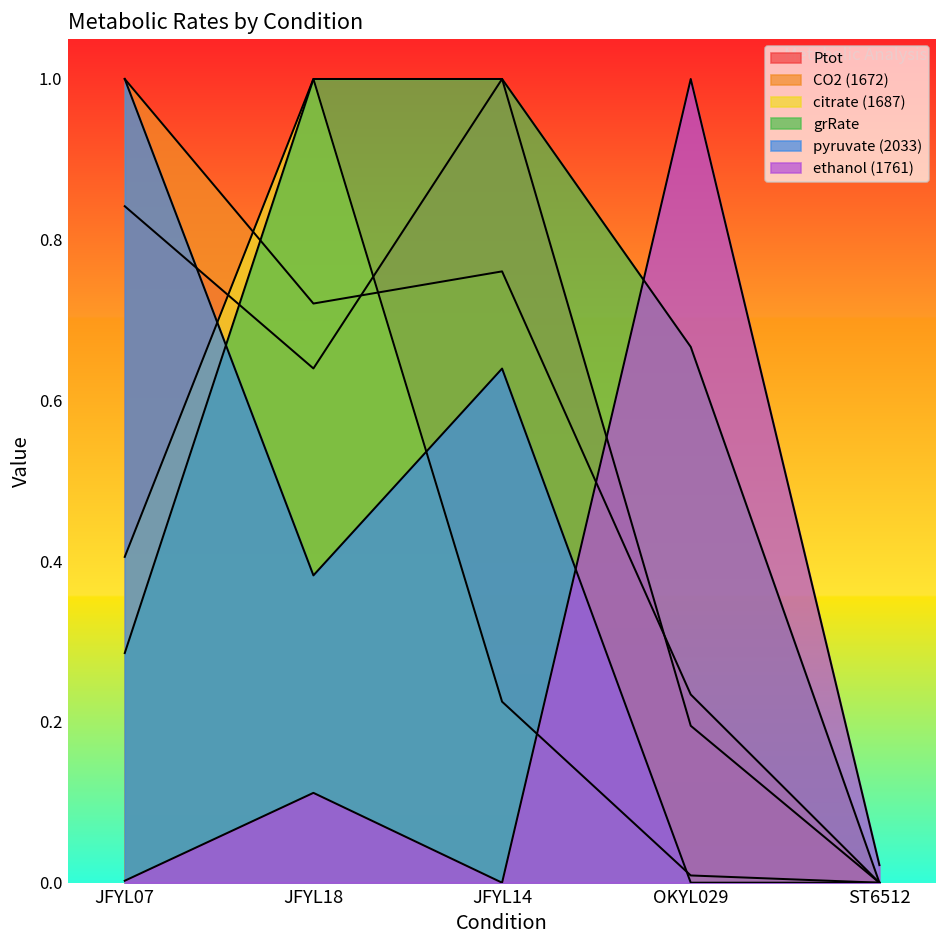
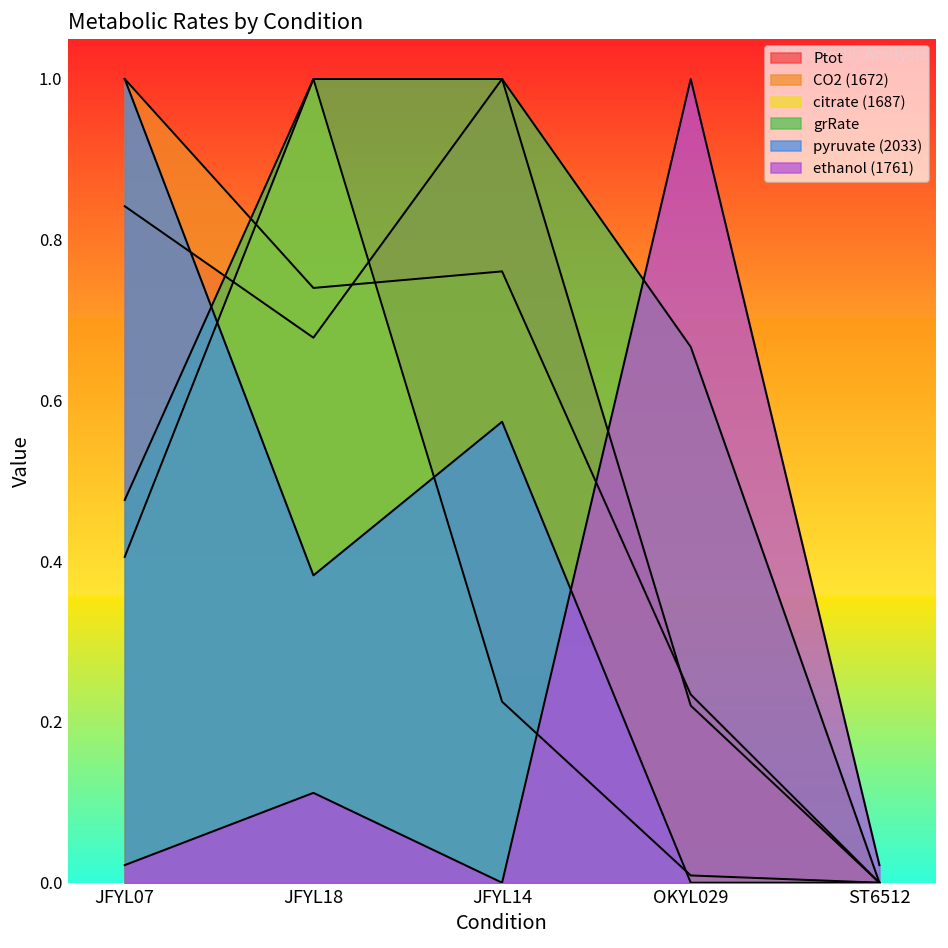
  {
    "Ptot": {
      "JFYL07": 0.84,
-     "JFYL18": 0.64,
-     "OKYL029": 0.20
+     "JFYL18": 0.68,
+     "OKYL029": 0.22
    },
    "CO2 (1672)": {
-     "JFYL18": 0.72,
+     "JFYL18": 0.74,
      "JFYL14": 0.76,
      "OKYL029": 0.23
    },
    "citrate (1687)": {
      "JFYL07": 0.41,
      "JFYL14": 0.23,
      "OKYL029": 0.01
    },
    "grRate": {
-     "JFYL07": 0.29,
+     "JFYL07": 0.48,
      "OKYL029": 0.67
    },
    "pyruvate (2033)": {
      "JFYL18": 0.38,
-     "JFYL14": 0.64,
+     "JFYL14": 0.57,
      "OKYL029": 0.00
    },
    "ethanol (1761)": {
-     "JFYL07": 0.00,
+     "JFYL07": 0.02,
      "JFYL18": 0.11,
      "JFYL14": 0.00,
      "OKYL029": 1.00,
      "ST6512": 0.02
    }
  }
